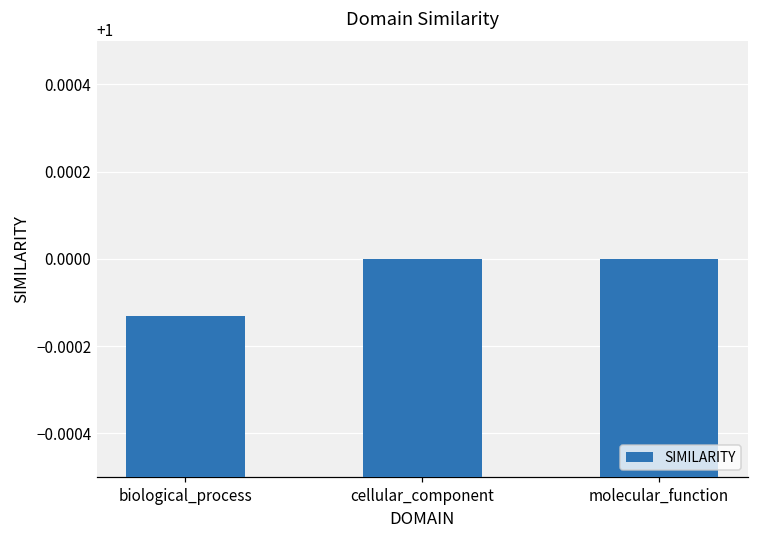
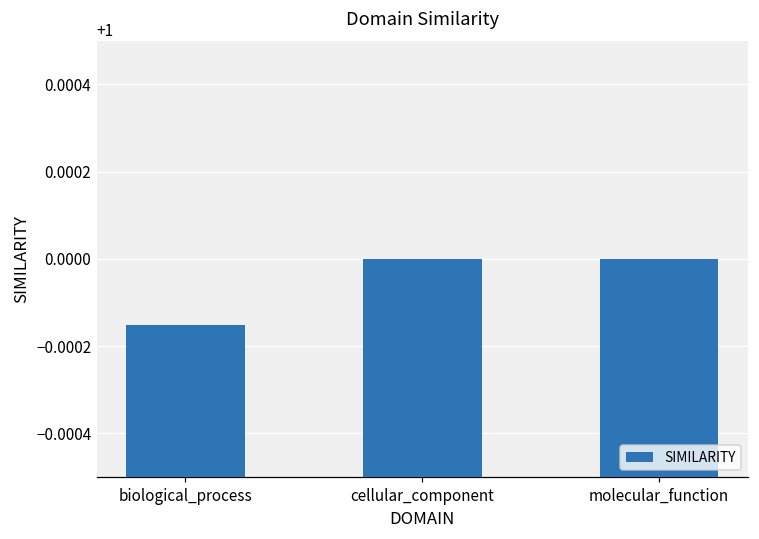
  {
-   "biological_process": 0.99987,
+   "biological_process": 0.99985,
    "cellular_component": 1.00000,
    "molecular_function": 1.00000
  }
